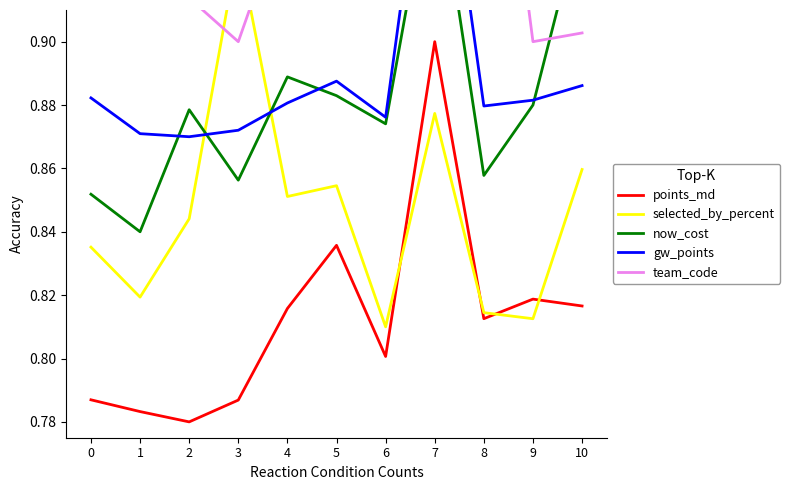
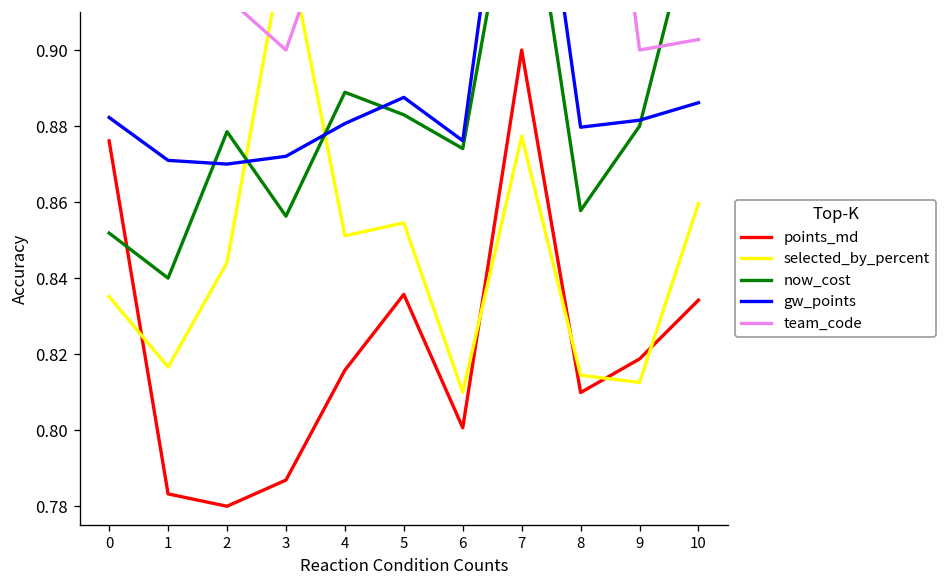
  {
    "points_md": {
-     "0": 0.787,
+     "0": 0.876,
      "1": 0.783,
      "2": 0.780,
      "3": 0.787,
      "4": 0.816,
      "5": 0.836,
      "6": 0.801,
      "7": 0.900,
-     "8": 0.813,
+     "8": 0.810,
      "9": 0.819,
-     "10": 0.817
+     "10": 0.834
    },
    "selected_by_percent": {
      "0": 0.835,
-     "1": 0.819,
+     "1": 0.817,
      "2": 0.844,
      "4": 0.851,
      "5": 0.855,
      "6": 0.810,
      "7": 0.877,
      "8": 0.814,
      "9": 0.813,
      "10": 0.860
    },
    "now_cost": {
      "0": 0.852,
      "1": 0.840,
      "2": 0.879,
      "3": 0.856,
      "4": 0.889,
      "5": 0.883,
      "6": 0.874,
      "8": 0.858,
      "9": 0.880
    },
    "gw_points": {
      "0": 0.882,
      "1": 0.871,
      "2": 0.870,
      "3": 0.872,
      "4": 0.881,
      "5": 0.888,
      "6": 0.876,
      "8": 0.880,
      "9": 0.882,
      "10": 0.886
    },
    "team_code": {
      "3": 0.900,
      "9": 0.900,
      "10": 0.903
    }
  }
